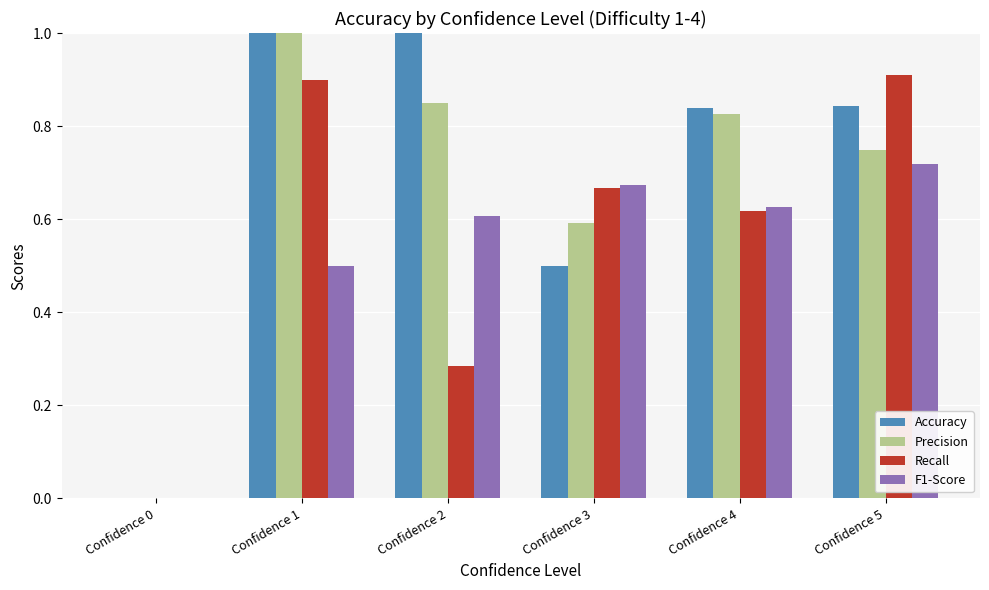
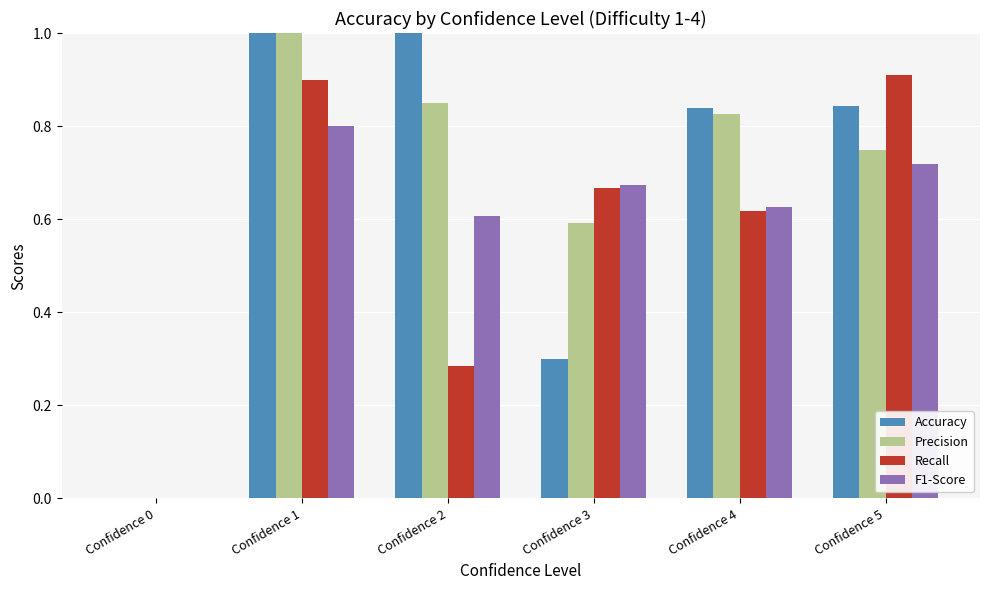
  {
    "Accuracy": {
      "Confidence 0": 0.0,
      "Confidence 1": 1.0,
      "Confidence 2": 1.0,
-     "Confidence 3": 0.5,
+     "Confidence 3": 0.3,
      "Confidence 4": 0.84,
      "Confidence 5": 0.84
    },
    "Precision": {
      "Confidence 0": 0.0,
      "Confidence 1": 1.0,
      "Confidence 2": 0.85,
      "Confidence 3": 0.59,
      "Confidence 4": 0.83,
      "Confidence 5": 0.75
    },
    "Recall": {
      "Confidence 0": 0.0,
      "Confidence 1": 0.9,
      "Confidence 2": 0.28,
      "Confidence 3": 0.67,
      "Confidence 4": 0.62,
      "Confidence 5": 0.91
    },
    "F1-Score": {
      "Confidence 0": 0.0,
-     "Confidence 1": 0.5,
+     "Confidence 1": 0.8,
      "Confidence 2": 0.61,
      "Confidence 3": 0.67,
      "Confidence 4": 0.63,
      "Confidence 5": 0.72
    }
  }
